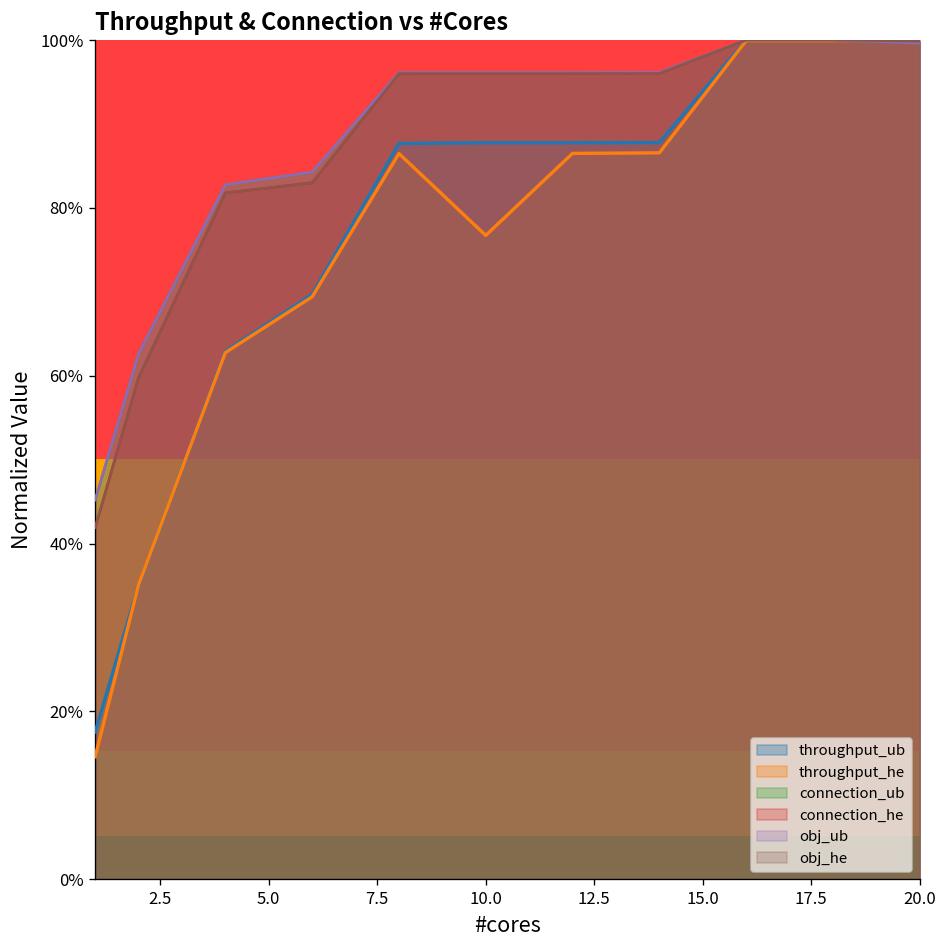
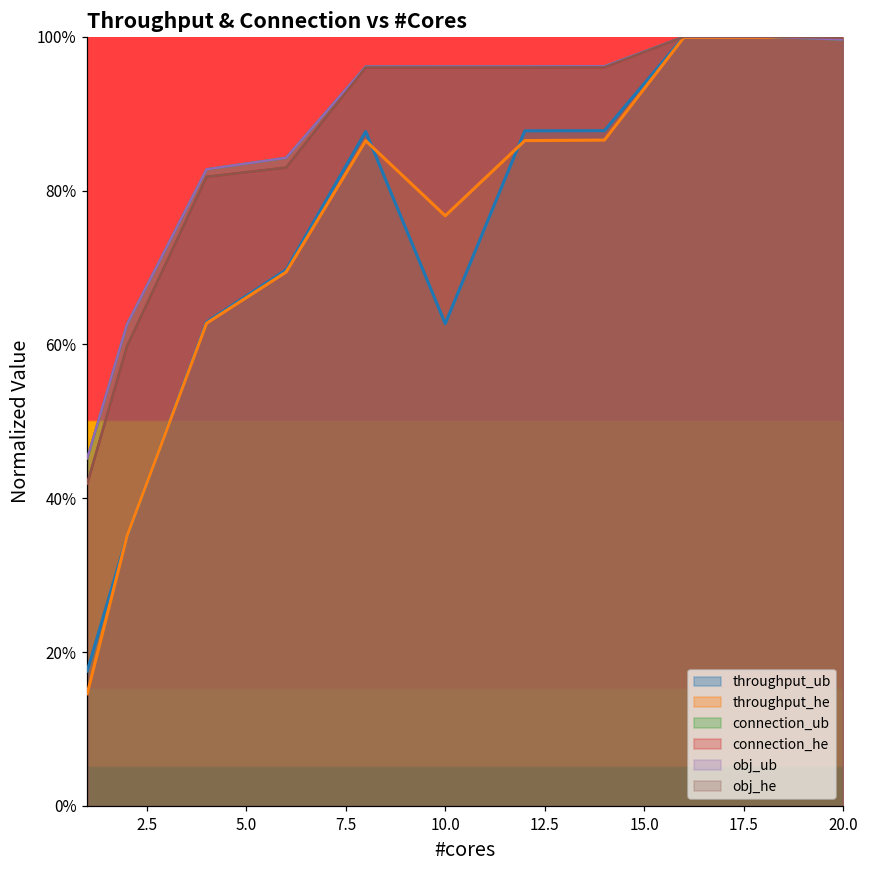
  {
    "throughput_ub": {
-     "10.0": "88%"
+     "10.0": "63%"
    },
    "throughput_he": {
      "10.0": "77%"
    }
  }
